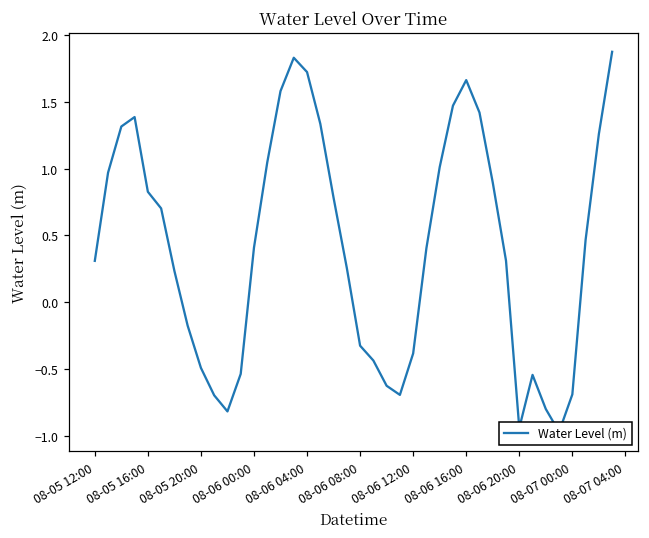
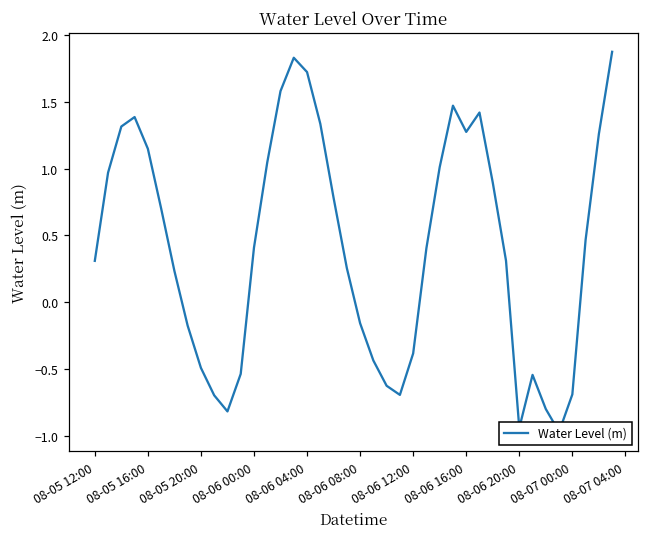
  {
    "08-05 12:00": 0.31,
-   "08-05 16:00": 0.83,
+   "08-05 16:00": 1.15,
    "08-05 20:00": -0.49,
    "08-06 00:00": 0.41,
    "08-06 04:00": 1.73,
-   "08-06 08:00": -0.33,
+   "08-06 08:00": -0.16,
    "08-06 12:00": -0.38,
-   "08-06 16:00": 1.66,
+   "08-06 16:00": 1.28,
    "08-07 00:00": -0.69
  }
